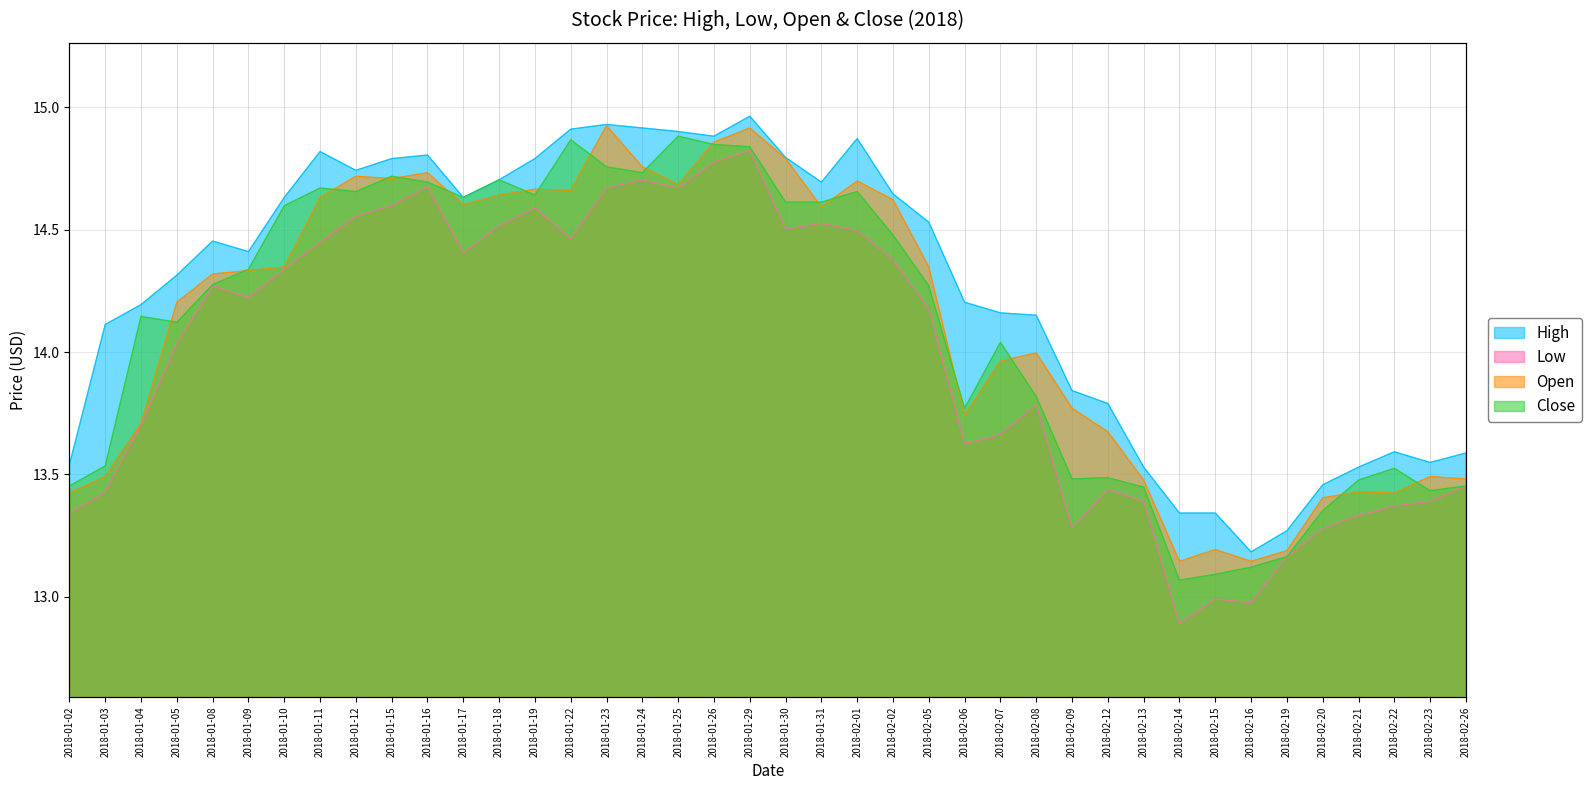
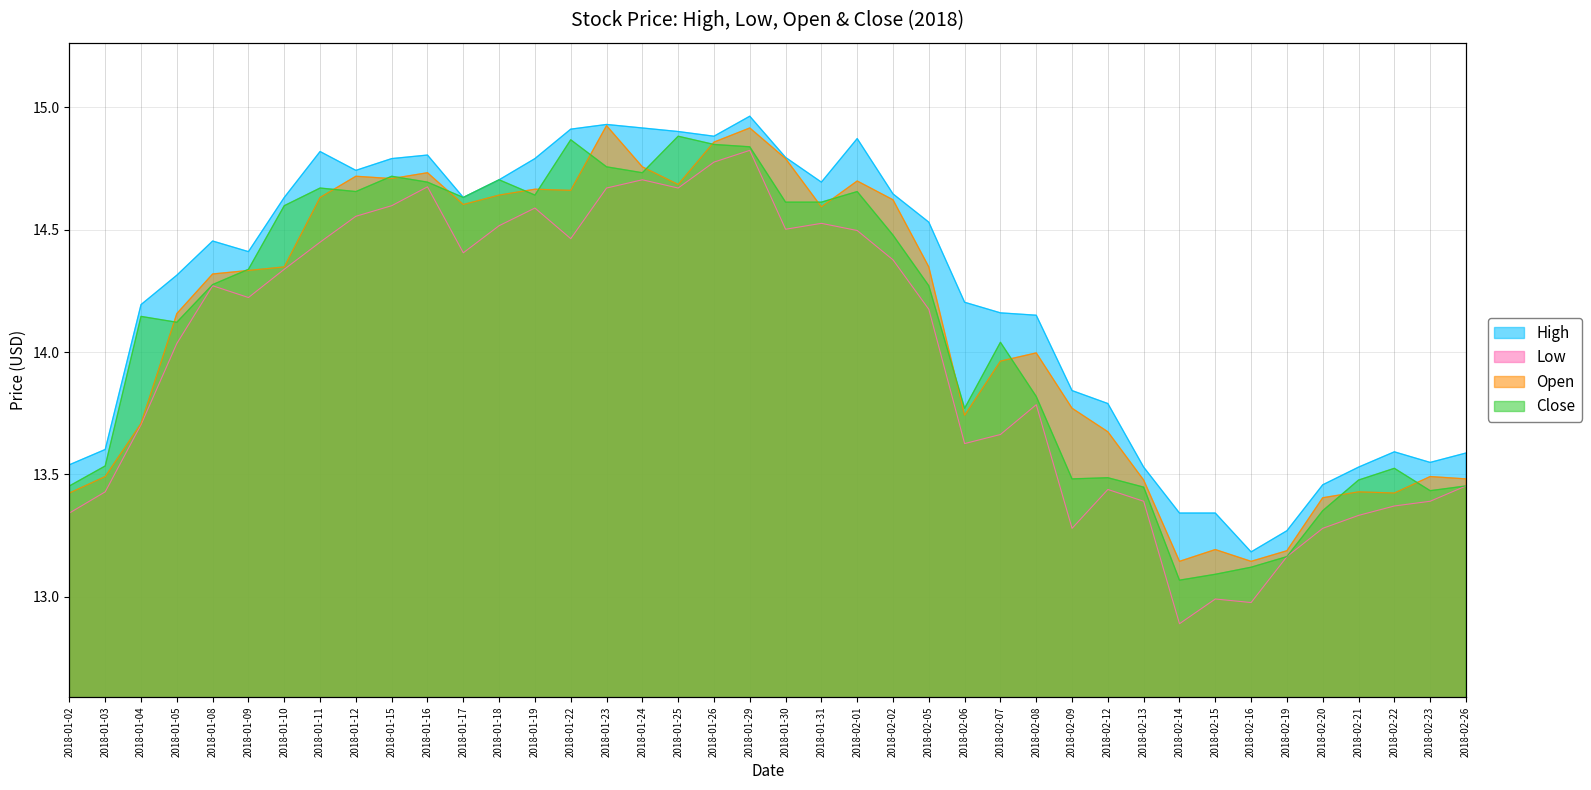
  {
    "High": {
      "2018-01-02": 13.54,
-     "2018-01-03": 14.11,
+     "2018-01-03": 13.60,
      "2018-01-04": 14.19,
      "2018-01-05": 14.31,
      "2018-01-08": 14.45,
      "2018-01-09": 14.41,
      "2018-01-10": 14.63,
      "2018-01-11": 14.82,
      "2018-01-12": 14.74,
      "2018-01-15": 14.79,
      "2018-01-16": 14.81,
      "2018-01-19": 14.79,
      "2018-01-22": 14.91,
      "2018-01-24": 14.92,
      "2018-01-25": 14.90,
      "2018-01-26": 14.88,
      "2018-01-29": 14.96,
      "2018-01-31": 14.69,
      "2018-02-01": 14.87,
      "2018-02-02": 14.65,
      "2018-02-05": 14.53,
      "2018-02-06": 14.20,
      "2018-02-07": 14.16,
      "2018-02-08": 14.15,
      "2018-02-09": 13.84,
      "2018-02-12": 13.79,
      "2018-02-13": 13.53,
      "2018-02-14": 13.34,
      "2018-02-15": 13.34,
      "2018-02-16": 13.18,
      "2018-02-19": 13.27,
      "2018-02-20": 13.46,
      "2018-02-21": 13.53,
      "2018-02-22": 13.59,
      "2018-02-23": 13.55,
      "2018-02-26": 13.59
    },
    "Low": {
      "2018-01-02": 13.34,
      "2018-01-03": 13.43,
      "2018-01-05": 14.04,
      "2018-01-09": 14.22,
      "2018-01-11": 14.45,
      "2018-01-12": 14.56,
      "2018-01-15": 14.60,
      "2018-01-16": 14.68,
      "2018-01-17": 14.41,
      "2018-01-18": 14.52,
      "2018-01-19": 14.59,
      "2018-01-22": 14.46,
      "2018-01-23": 14.67,
      "2018-01-24": 14.70,
      "2018-01-25": 14.67,
      "2018-01-26": 14.78,
      "2018-01-29": 14.82,
      "2018-01-30": 14.50,
      "2018-01-31": 14.53,
      "2018-02-01": 14.50,
      "2018-02-02": 14.38,
      "2018-02-05": 14.17,
      "2018-02-06": 13.63,
      "2018-02-07": 13.66,
      "2018-02-08": 13.78,
      "2018-02-09": 13.28,
      "2018-02-12": 13.44,
      "2018-02-13": 13.39,
      "2018-02-14": 12.89,
      "2018-02-15": 12.99,
      "2018-02-16": 12.98,
      "2018-02-20": 13.28,
      "2018-02-21": 13.33,
      "2018-02-22": 13.37,
      "2018-02-23": 13.39
    },
    "Open": {
      "2018-01-02": 13.42,
      "2018-01-03": 13.49,
-     "2018-01-05": 14.20,
+     "2018-01-05": 14.16,
      "2018-01-08": 14.32,
      "2018-01-11": 14.63,
      "2018-01-12": 14.72,
      "2018-01-16": 14.73,
      "2018-01-17": 14.60,
      "2018-01-18": 14.64,
      "2018-01-19": 14.67,
      "2018-01-22": 14.66,
      "2018-01-24": 14.76,
      "2018-01-25": 14.69,
      "2018-01-29": 14.92,
      "2018-01-31": 14.59,
      "2018-02-01": 14.70,
      "2018-02-02": 14.62,
      "2018-02-05": 14.35,
      "2018-02-06": 13.74,
      "2018-02-07": 13.96,
      "2018-02-08": 14.00,
      "2018-02-09": 13.77,
      "2018-02-12": 13.67,
      "2018-02-13": 13.48,
      "2018-02-14": 13.14,
      "2018-02-15": 13.19,
      "2018-02-16": 13.14,
      "2018-02-19": 13.19,
      "2018-02-20": 13.40,
      "2018-02-21": 13.43,
      "2018-02-22": 13.42,
      "2018-02-23": 13.49,
      "2018-02-26": 13.48
    },
    "Close": {
      "2018-01-02": 13.45,
      "2018-01-03": 13.53,
      "2018-01-04": 14.15,
      "2018-01-05": 14.12,
      "2018-01-10": 14.60,
      "2018-01-11": 14.67,
      "2018-01-12": 14.66,
      "2018-01-16": 14.69,
      "2018-01-19": 14.64,
      "2018-01-22": 14.87,
      "2018-01-23": 14.76,
      "2018-01-24": 14.73,
      "2018-01-25": 14.88,
      "2018-01-29": 14.84,
      "2018-01-30": 14.61,
      "2018-01-31": 14.61,
      "2018-02-01": 14.66,
      "2018-02-02": 14.48,
      "2018-02-05": 14.27,
      "2018-02-06": 13.77,
      "2018-02-07": 14.04,
      "2018-02-08": 13.82,
      "2018-02-09": 13.48,
      "2018-02-12": 13.49,
      "2018-02-13": 13.45,
      "2018-02-14": 13.07,
      "2018-02-15": 13.09,
      "2018-02-16": 13.12,
      "2018-02-20": 13.35,
      "2018-02-21": 13.48,
      "2018-02-22": 13.52,
      "2018-02-23": 13.43
    }
  }
